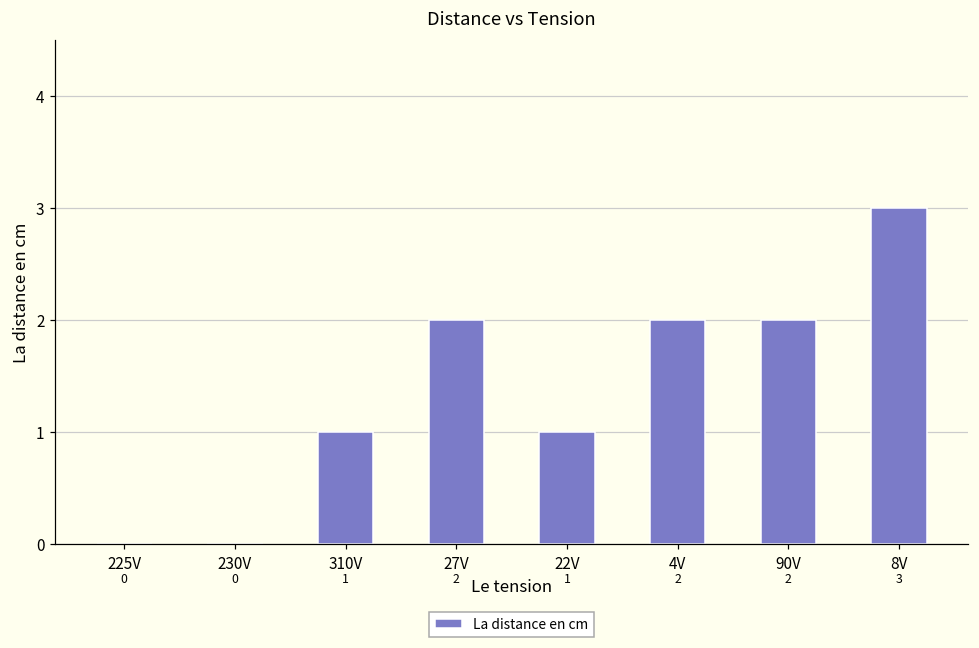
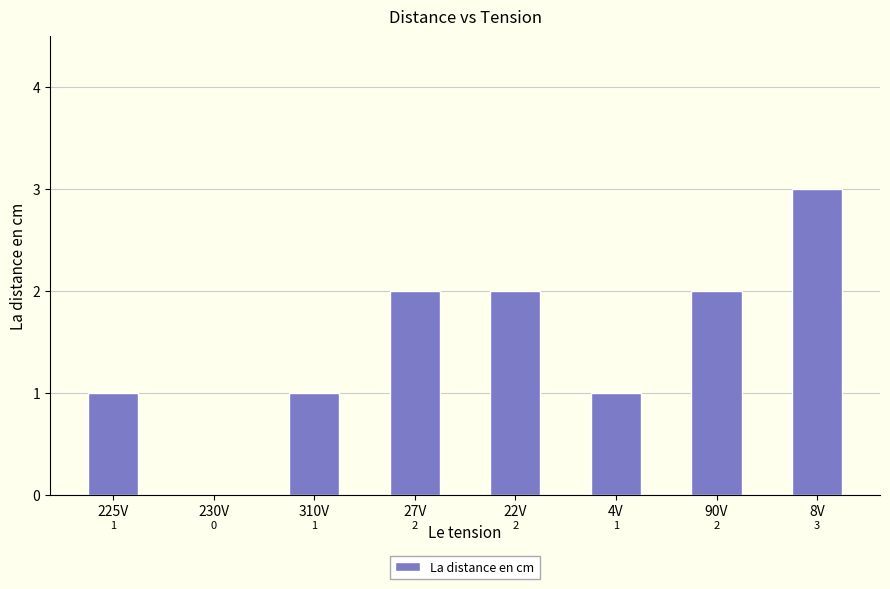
  {
-   "225V": 0,
-   "22V": 1,
-   "4V": 2
+   "225V": 1,
+   "22V": 2,
+   "4V": 1
  }
